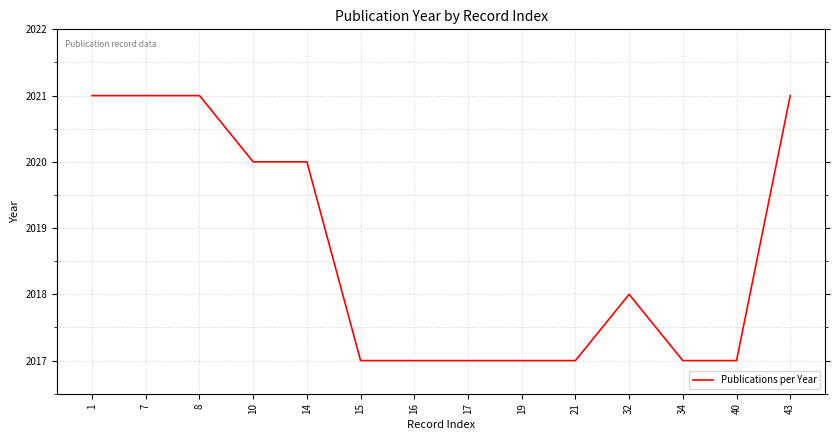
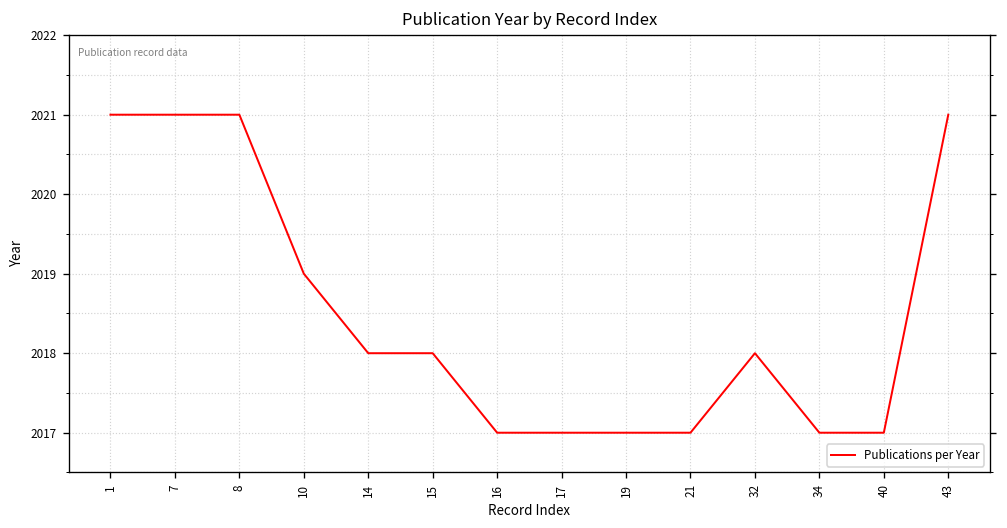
  {
    "1": 2021,
    "7": 2021,
    "8": 2021,
-   "10": 2020,
-   "14": 2020,
-   "15": 2017,
+   "10": 2019,
+   "14": 2018,
+   "15": 2018,
    "16": 2017,
    "17": 2017,
    "19": 2017,
    "21": 2017,
    "32": 2018,
    "34": 2017,
    "40": 2017,
    "43": 2021
  }
